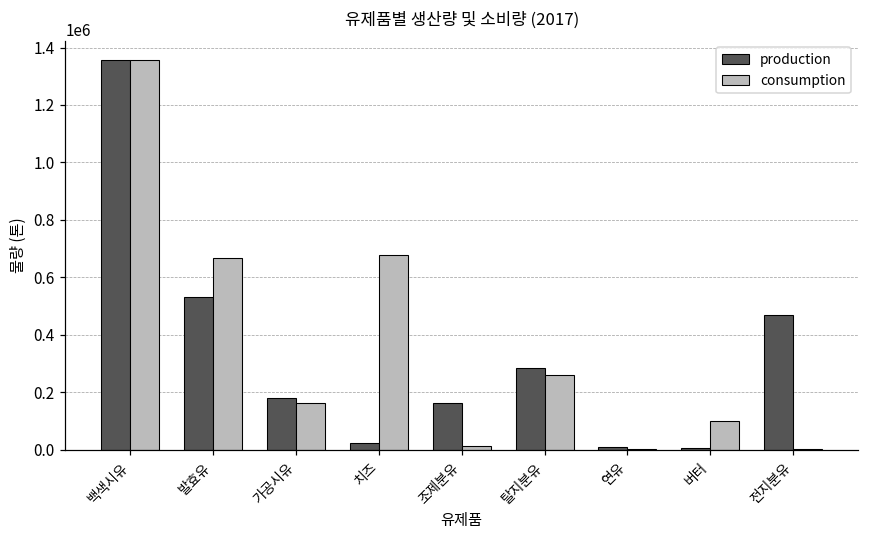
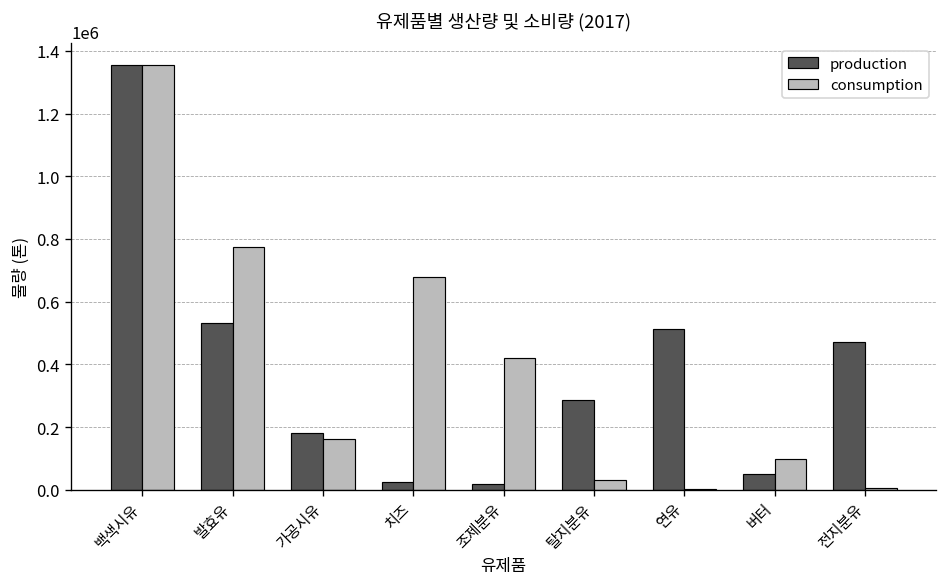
  {
    "production": {
      "백색시유": 1360000,
      "발효유": 530000,
      "가공시유": 180000,
      "치즈": 20000,
-     "조제분유": 160000,
+     "조제분유": 20000,
      "탈지분유": 290000,
-     "연유": 10000,
-     "버터": 10000,
+     "연유": 510000,
+     "버터": 50000,
      "전지분유": 470000
    },
    "consumption": {
      "백색시유": 1360000,
-     "발효유": 670000,
+     "발효유": 770000,
      "가공시유": 160000,
      "치즈": 680000,
-     "조제분유": 10000,
-     "탈지분유": 260000,
+     "조제분유": 420000,
+     "탈지분유": 30000,
      "버터": 100000
    }
  }
